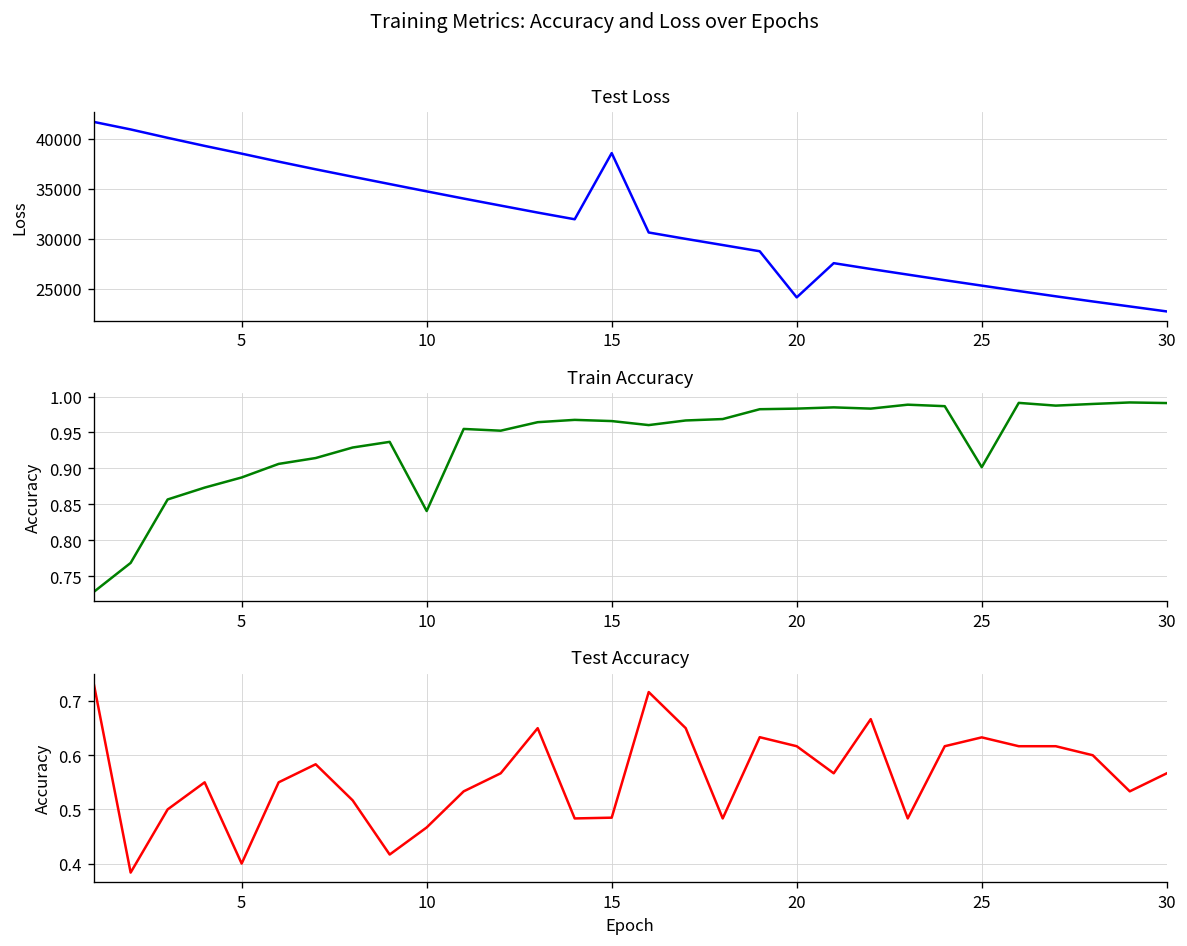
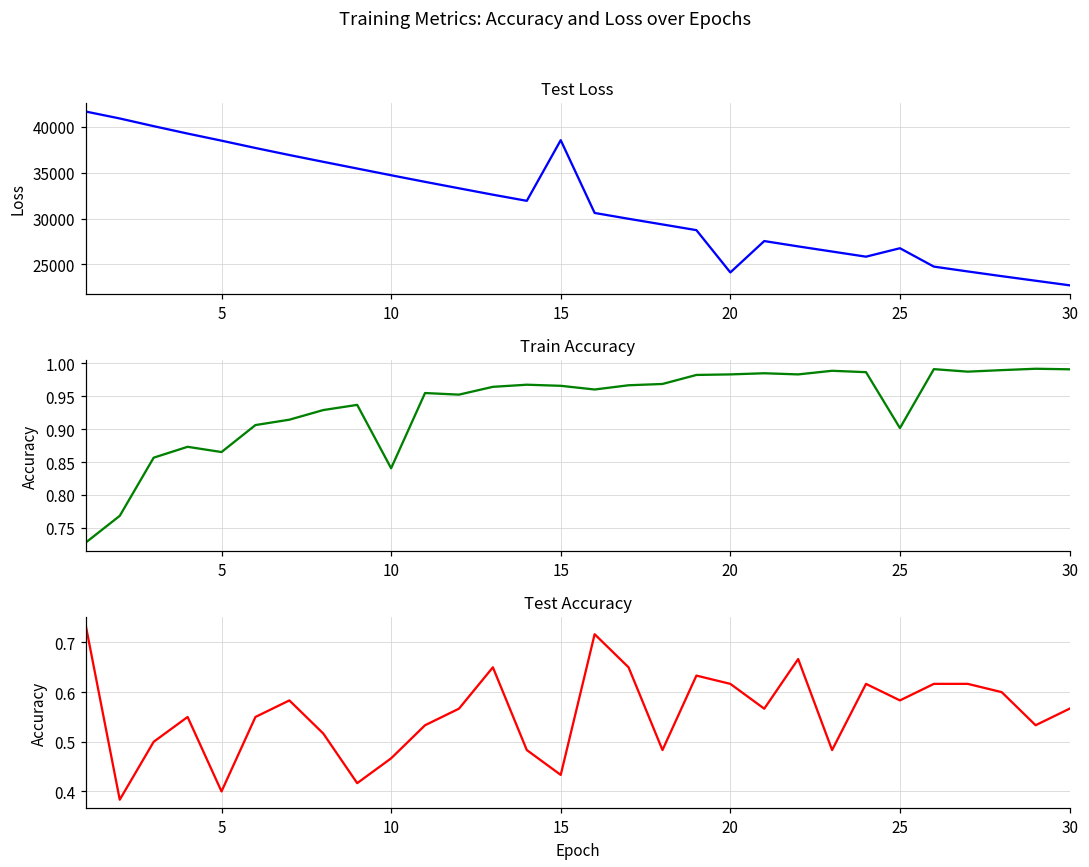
  {
    "Test Loss": {
      "5": 39000,
      "10": 35000,
      "15": 39000,
      "20": 24000,
-     "25": 25000,
+     "25": 27000,
      "30": 23000
    },
    "Train Accuracy": {
-     "5": 0.89,
+     "5": 0.87,
      "10": 0.84,
      "15": 0.97,
      "20": 0.98,
      "25": 0.90,
      "30": 0.99
    },
    "Test Accuracy": {
      "5": 0.40,
      "10": 0.47,
-     "15": 0.48,
+     "15": 0.43,
      "20": 0.62,
-     "25": 0.63,
+     "25": 0.58,
      "30": 0.57
    }
  }
